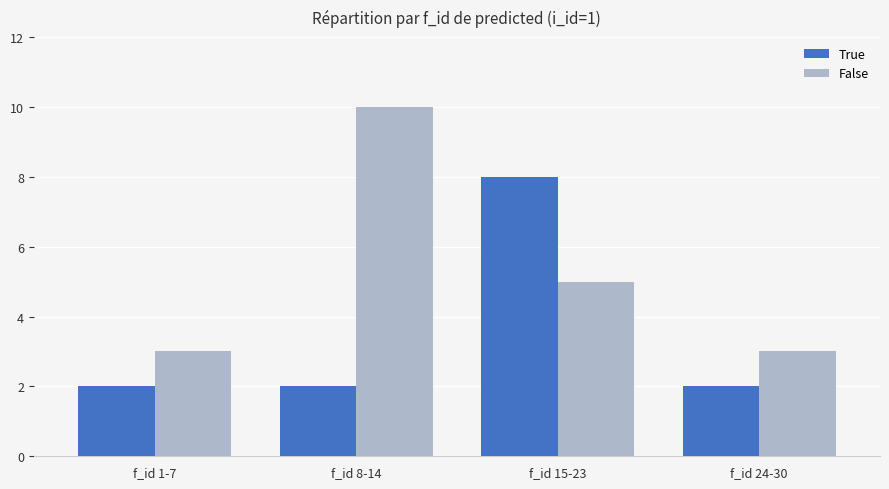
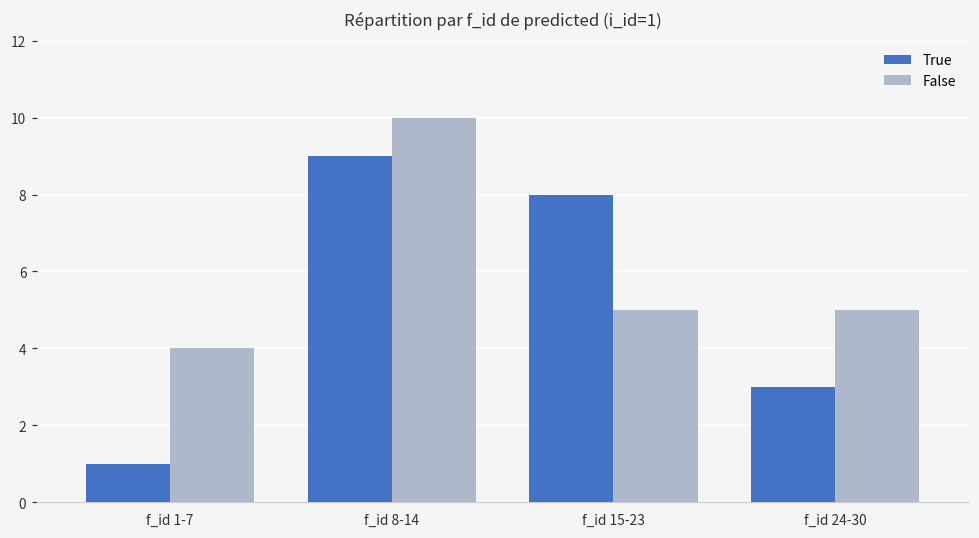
  {
    "True": {
-     "f_id 1-7": 2,
-     "f_id 8-14": 2,
+     "f_id 1-7": 1,
+     "f_id 8-14": 9,
      "f_id 15-23": 8,
-     "f_id 24-30": 2
+     "f_id 24-30": 3
    },
    "False": {
-     "f_id 1-7": 3,
+     "f_id 1-7": 4,
      "f_id 8-14": 10,
      "f_id 15-23": 5,
-     "f_id 24-30": 3
+     "f_id 24-30": 5
    }
  }
